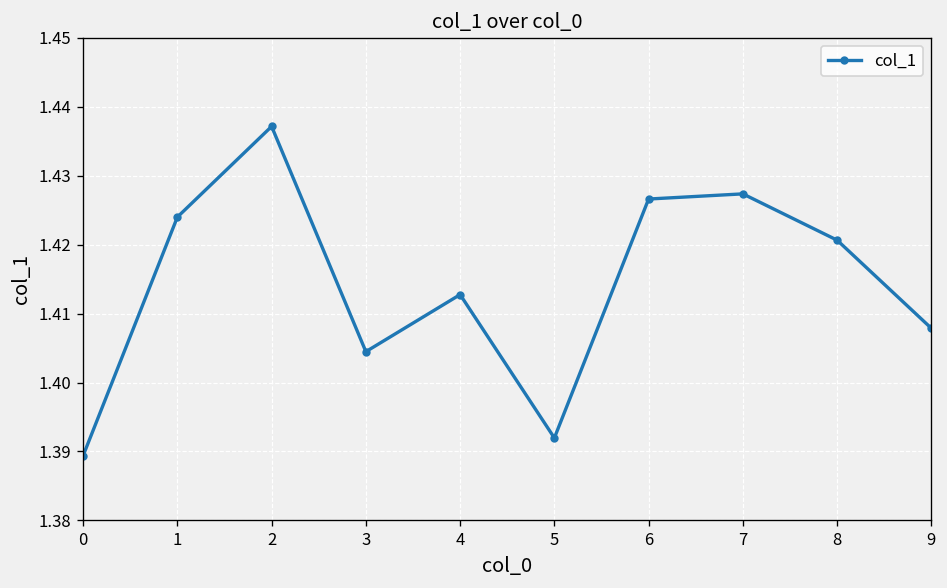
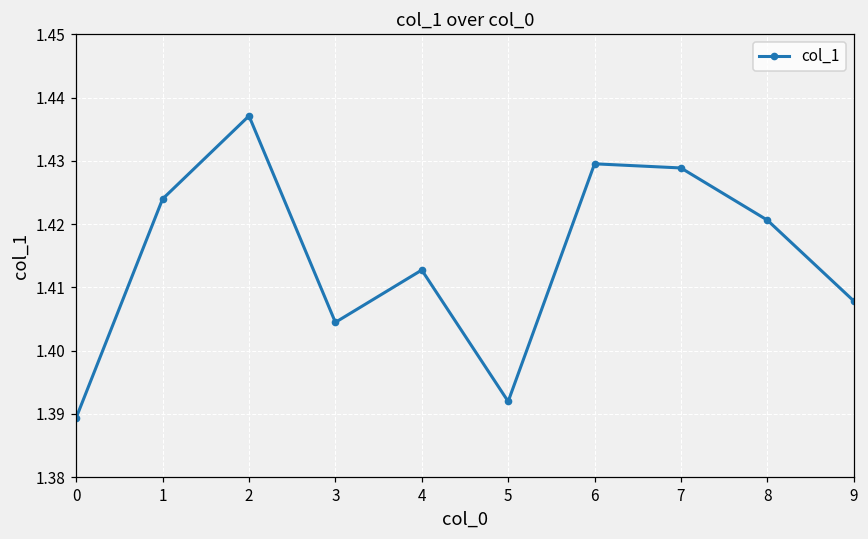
  {
    "0": 1.389,
    "1": 1.424,
    "2": 1.437,
    "3": 1.404,
    "4": 1.413,
    "5": 1.392,
-   "6": 1.427,
-   "7": 1.427,
+   "6": 1.430,
+   "7": 1.429,
    "8": 1.421,
    "9": 1.408
  }
